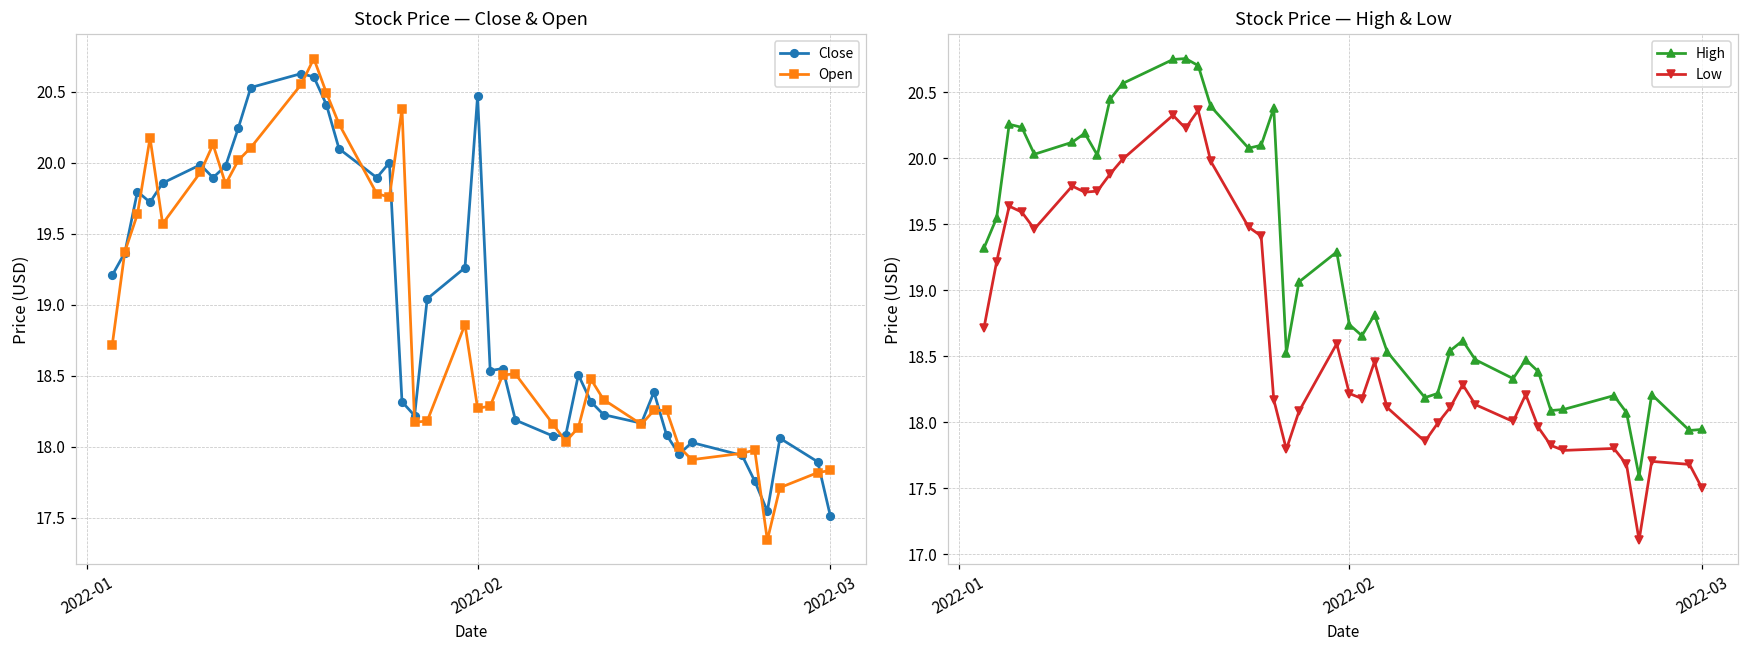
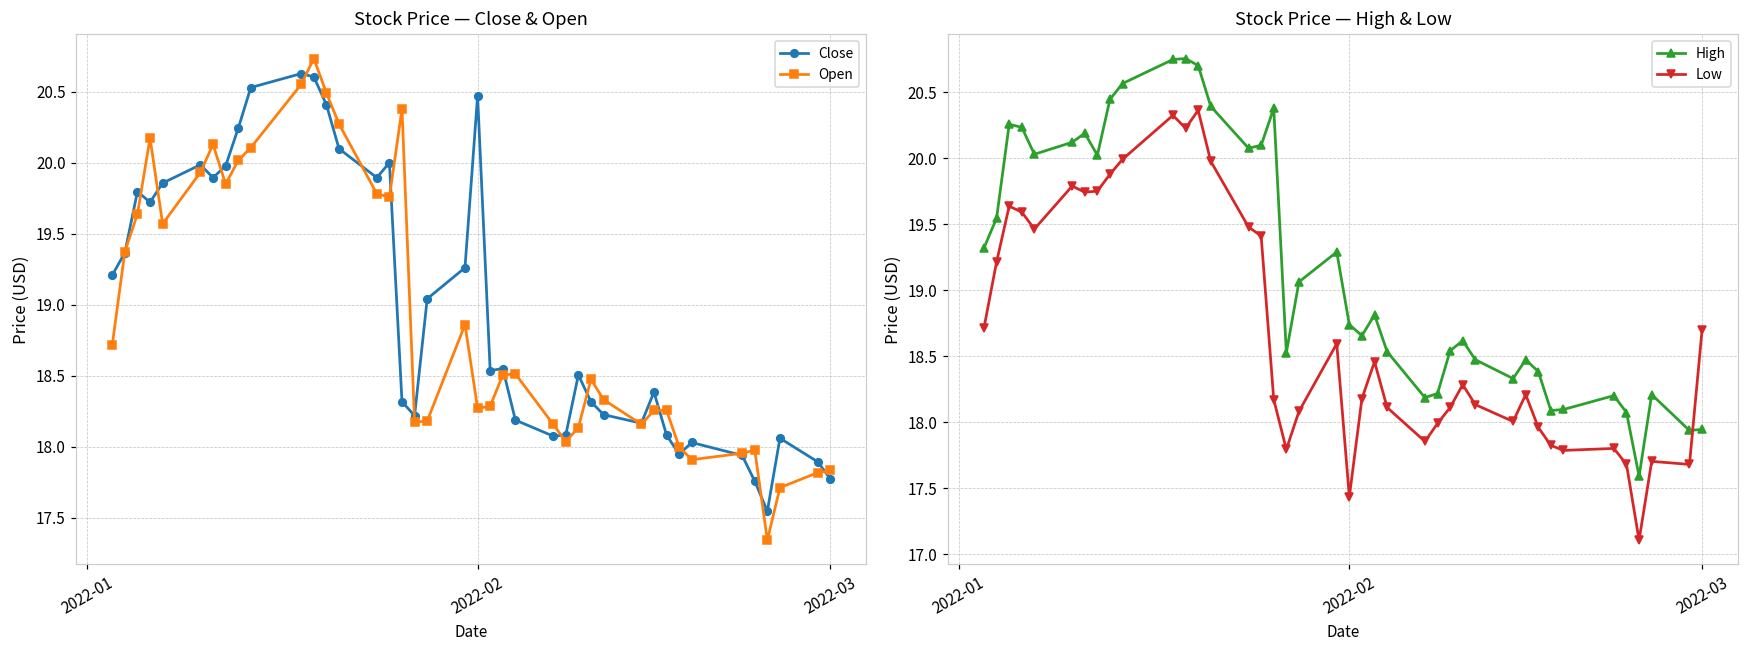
  {
    "Stock Price — Close & Open": {
      "Close": {
        "2022-02": 20.47,
-       "2022-03": 17.51
+       "2022-03": 17.77
      },
      "Open": {
        "2022-02": 18.27,
        "2022-03": 17.83
      }
    },
    "Stock Price — High & Low": {
      "High": {
        "2022-02": 18.74,
        "2022-03": 17.95
      },
      "Low": {
-       "2022-02": 18.22,
-       "2022-03": 17.5
+       "2022-02": 17.44,
+       "2022-03": 18.7
      }
    }
  }
